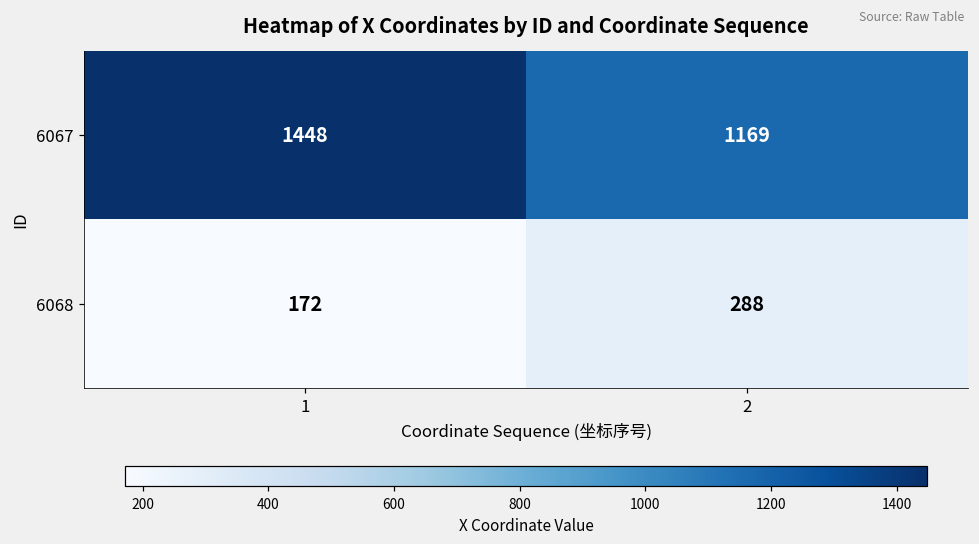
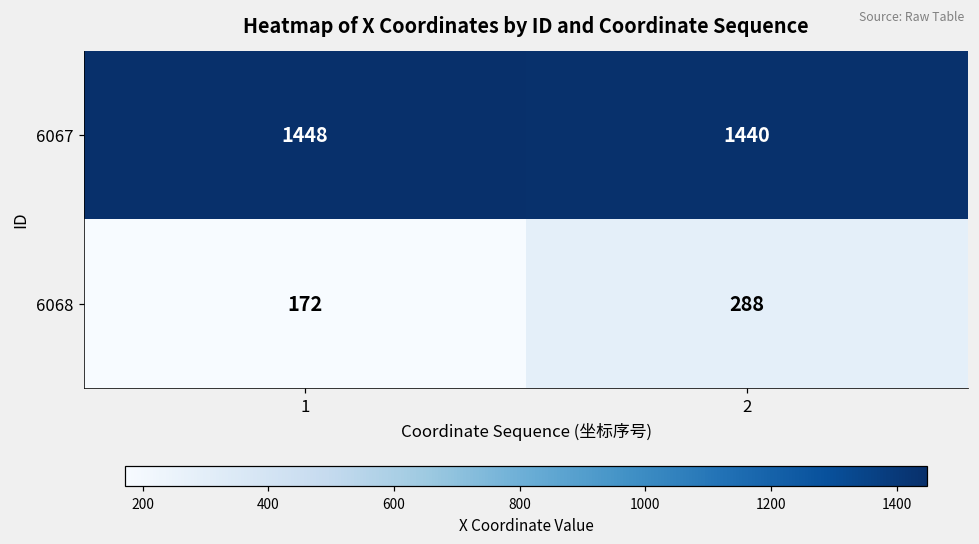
  {
    "6067": {
      "1": 1448,
-     "2": 1169
+     "2": 1440
    },
    "6068": {
      "1": 172,
      "2": 288
    }
  }
